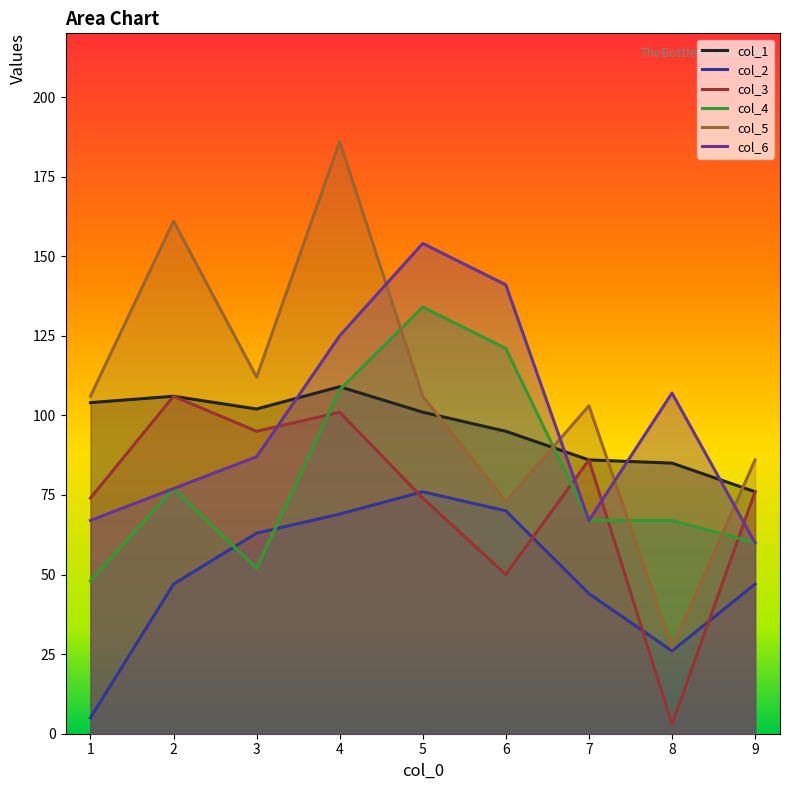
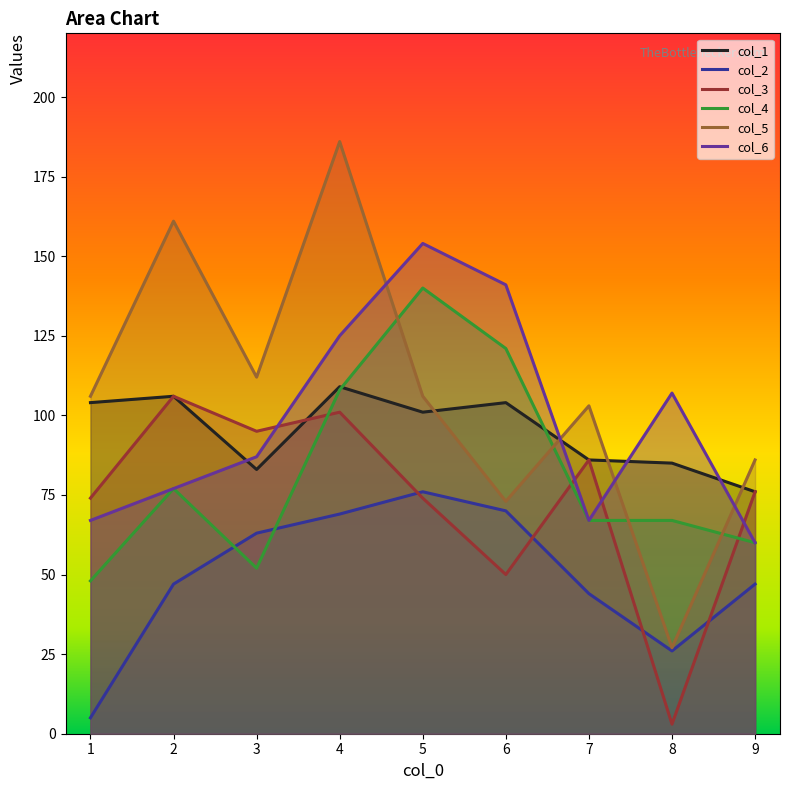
  {
    "col_1": {
      "1": 104,
-     "3": 102,
+     "3": 83,
      "4": 109,
      "5": 101,
-     "6": 95,
+     "6": 104,
      "8": 85
    },
    "col_4": {
      "1": 48,
      "3": 52,
      "4": 108,
-     "5": 134,
+     "5": 140,
      "6": 121,
      "8": 67
    }
  }
